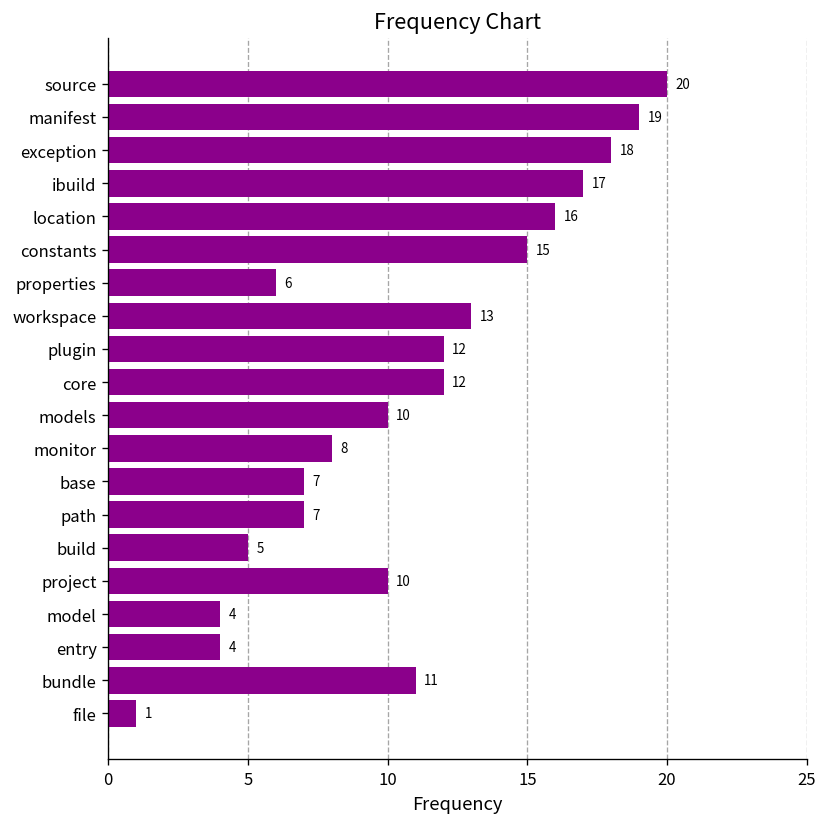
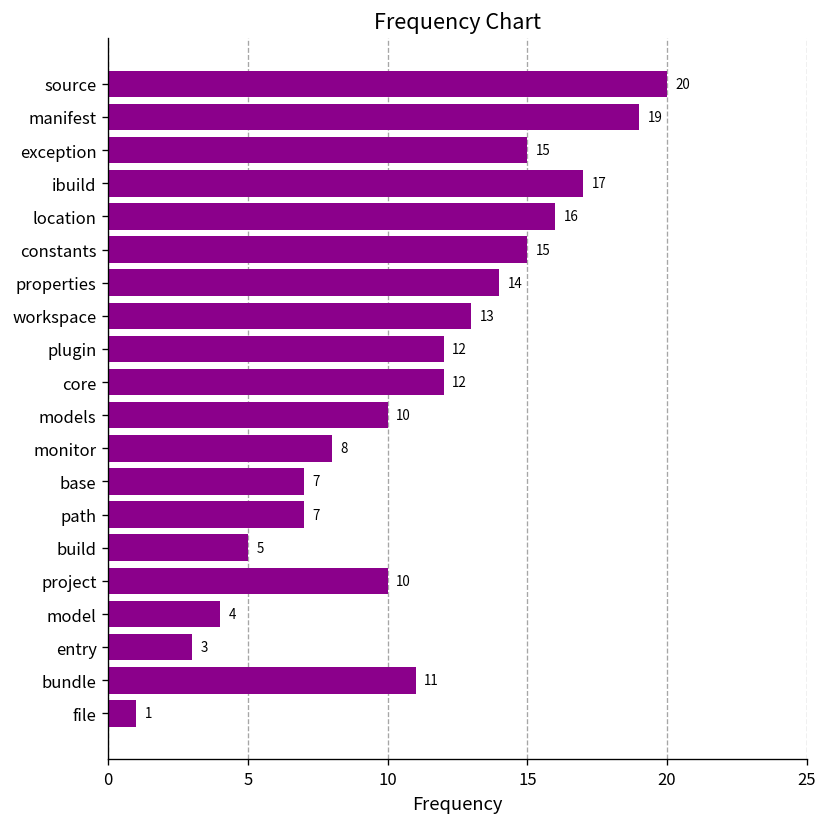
  {
    "source": 20,
    "manifest": 19,
-   "exception": 18,
+   "exception": 15,
    "ibuild": 17,
    "location": 16,
    "constants": 15,
-   "properties": 6,
+   "properties": 14,
    "workspace": 13,
    "plugin": 12,
    "core": 12,
    "models": 10,
    "monitor": 8,
    "base": 7,
    "path": 7,
    "build": 5,
    "project": 10,
    "model": 4,
-   "entry": 4,
+   "entry": 3,
    "bundle": 11,
    "file": 1
  }
